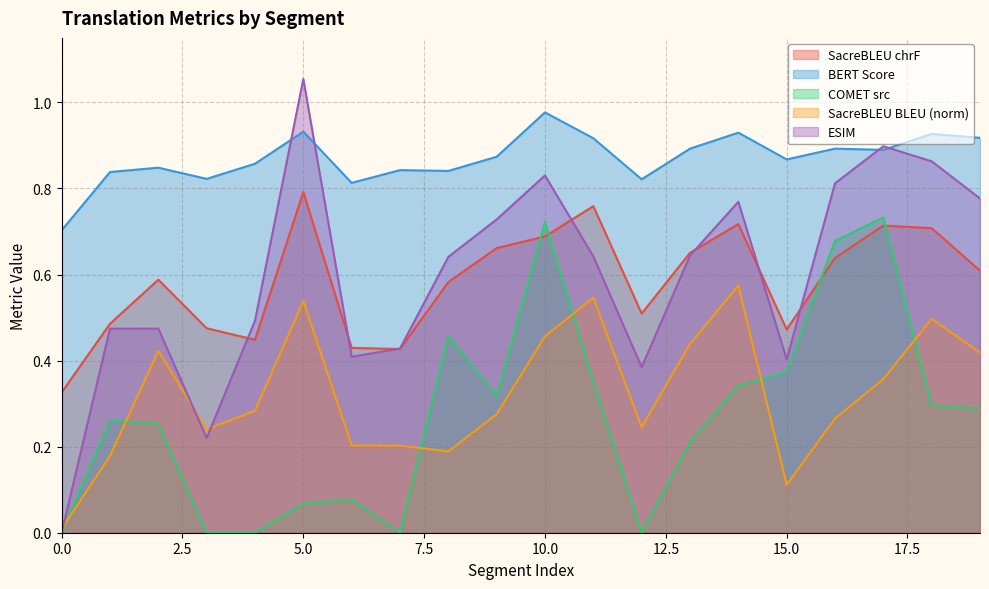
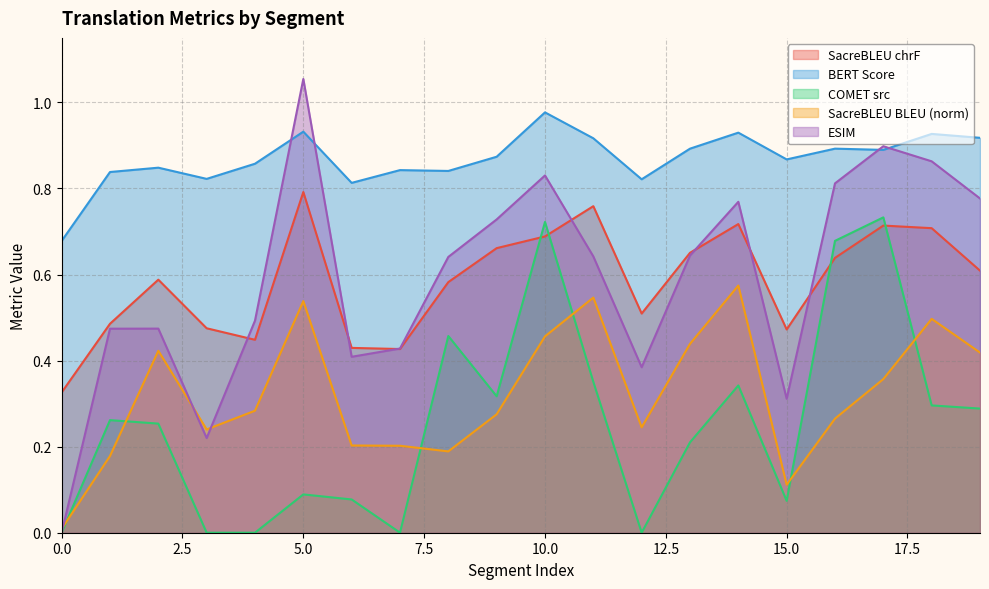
  {
    "BERT Score": {
-     "0.0": 0.70,
+     "0.0": 0.68,
      "5.0": 0.93,
      "10.0": 0.98,
      "15.0": 0.87
    },
    "COMET src": {
-     "5.0": 0.07,
+     "5.0": 0.09,
      "10.0": 0.72,
-     "15.0": 0.37
+     "15.0": 0.07
    },
    "ESIM": {
      "5.0": 1.05,
      "10.0": 0.83,
-     "15.0": 0.40
+     "15.0": 0.31
    }
  }
